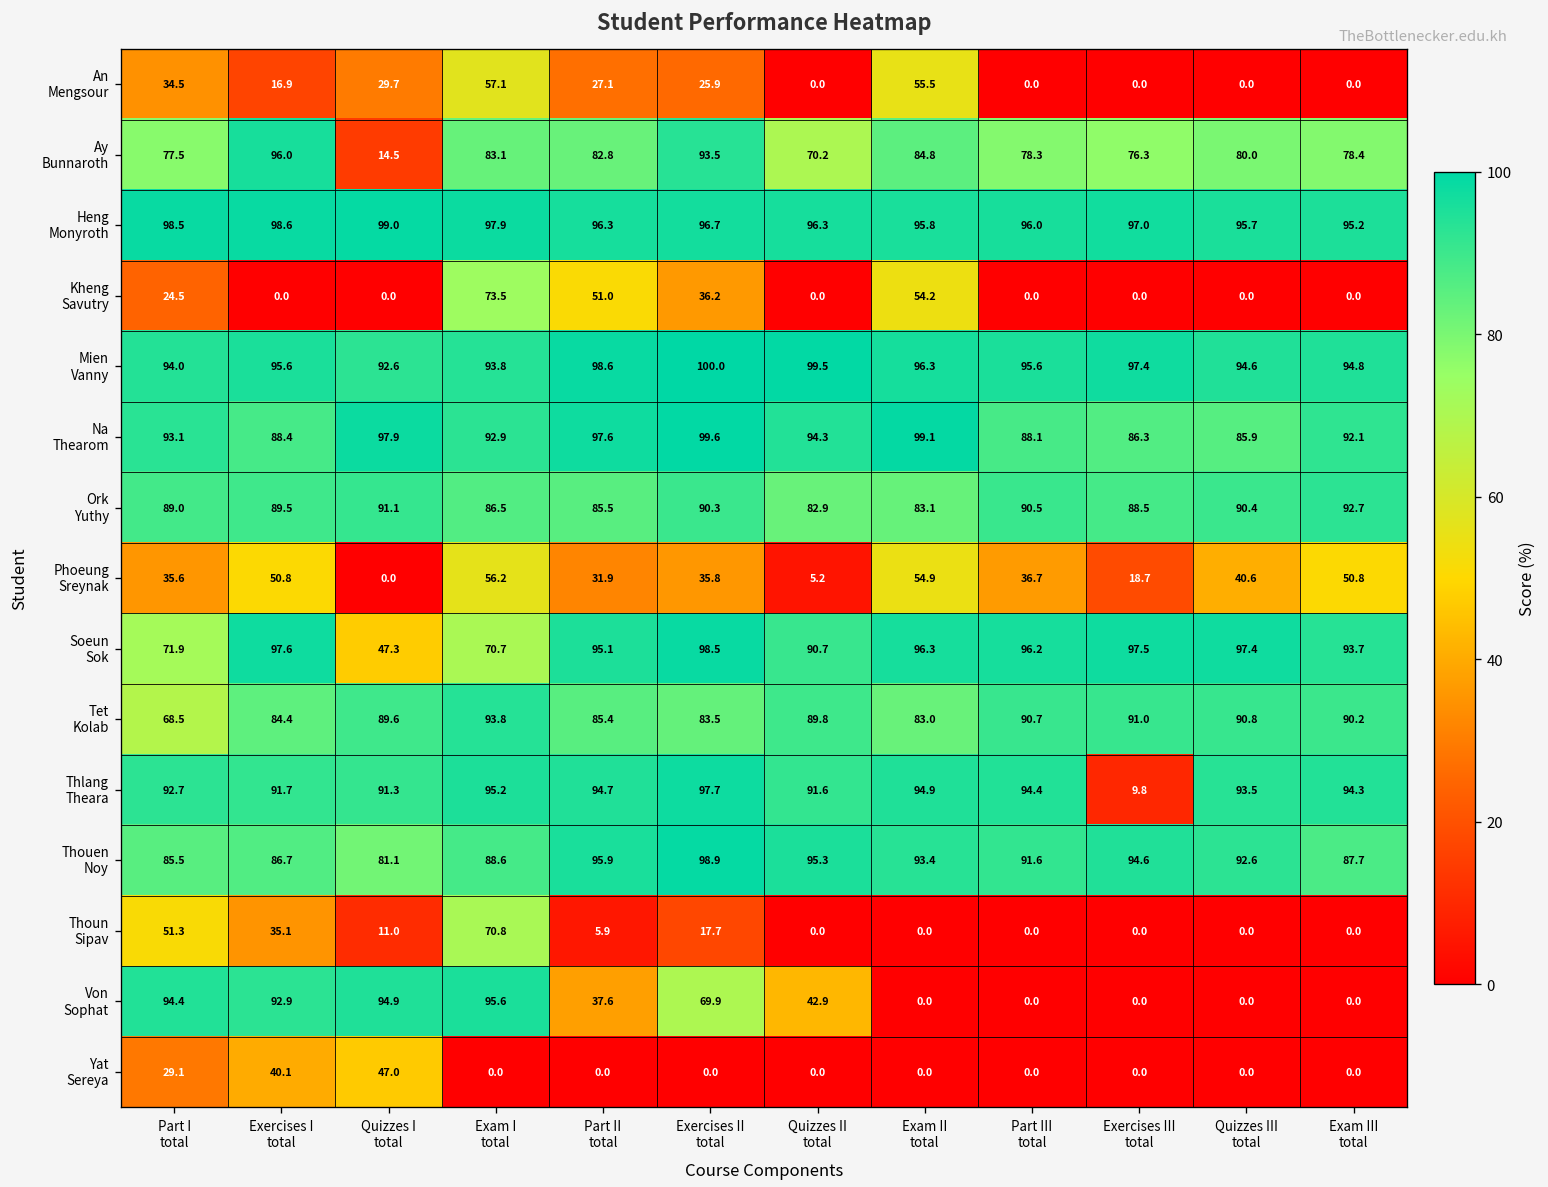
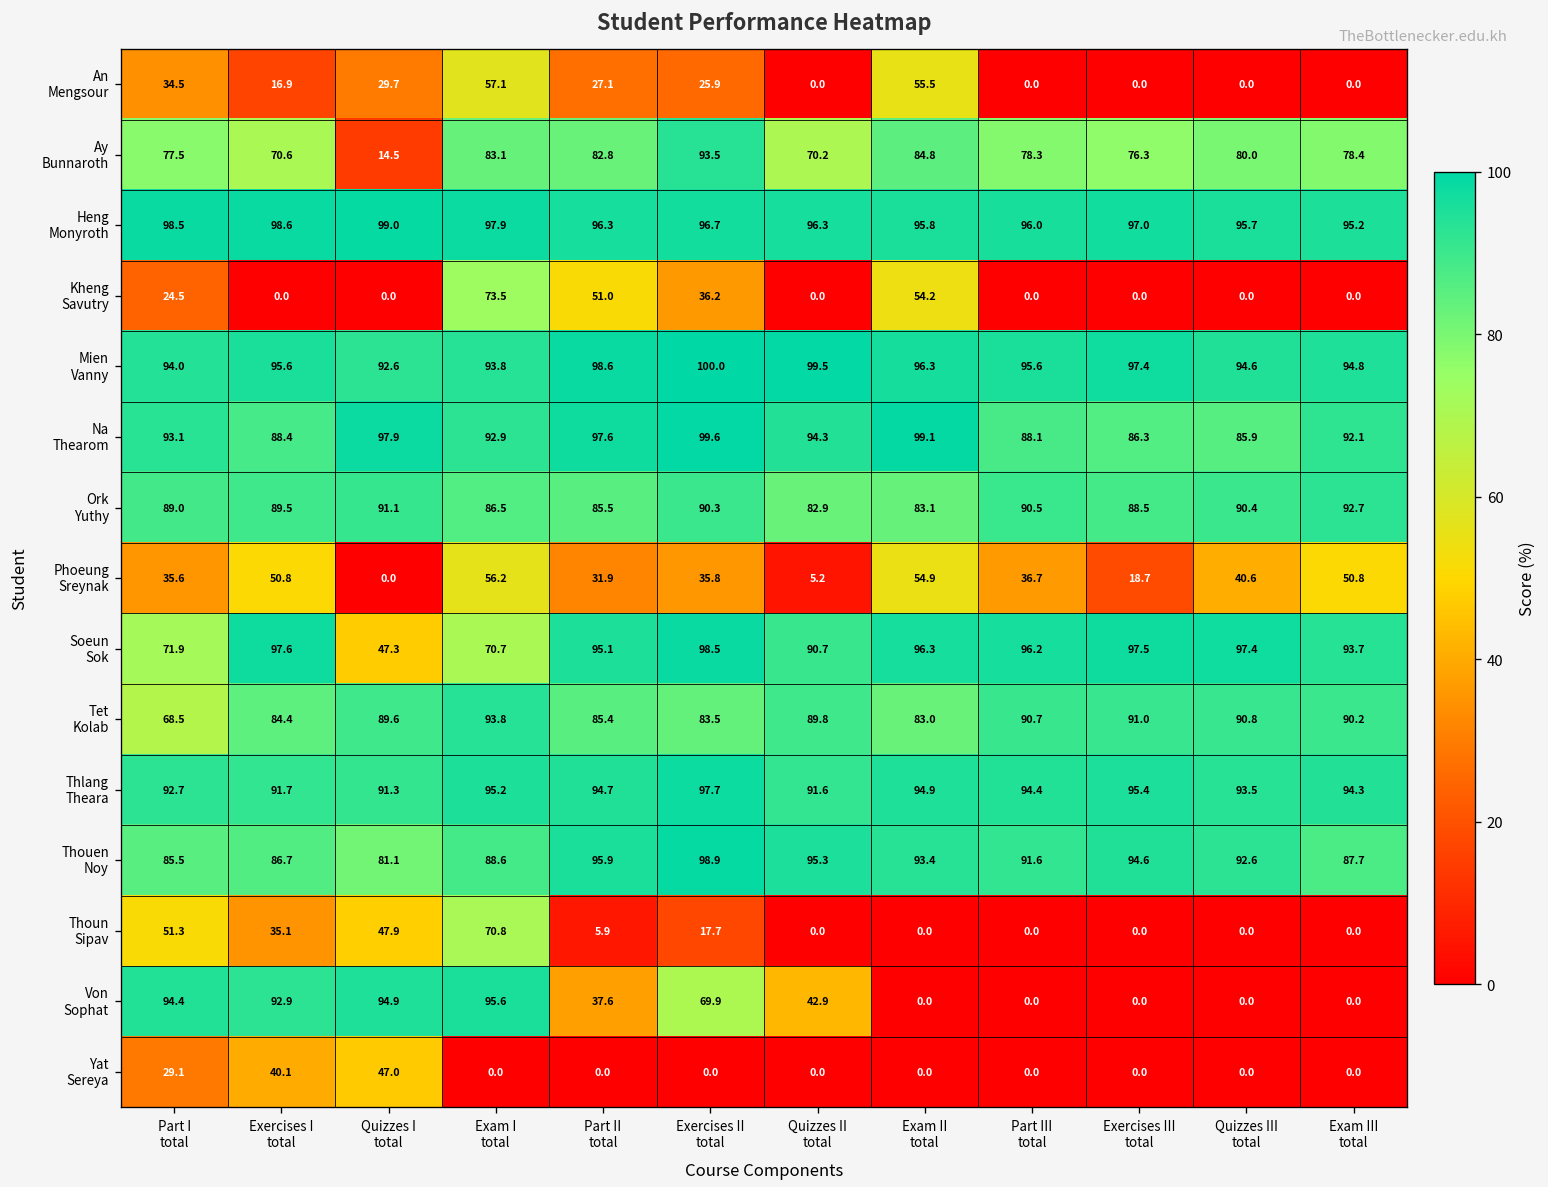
  {
    "An Mengsour": {
      "Part I total": 34.5,
      "Exercises I total": 16.9,
      "Quizzes I total": 29.7,
      "Exam I total": 57.1,
      "Part II total": 27.1,
      "Exercises II total": 25.9,
      "Quizzes II total": 0.0,
      "Exam II total": 55.5,
      "Part III total": 0.0,
      "Exercises III total": 0.0,
      "Quizzes III total": 0.0,
      "Exam III total": 0.0
    },
    "Ay Bunnaroth": {
      "Part I total": 77.5,
-     "Exercises I total": 96.0,
+     "Exercises I total": 70.6,
      "Quizzes I total": 14.5,
      "Exam I total": 83.1,
      "Part II total": 82.8,
      "Exercises II total": 93.5,
      "Quizzes II total": 70.2,
      "Exam II total": 84.8,
      "Part III total": 78.3,
      "Exercises III total": 76.3,
      "Quizzes III total": 80.0,
      "Exam III total": 78.4
    },
    "Heng Monyroth": {
      "Part I total": 98.5,
      "Exercises I total": 98.6,
      "Quizzes I total": 99.0,
      "Exam I total": 97.9,
      "Part II total": 96.3,
      "Exercises II total": 96.7,
      "Quizzes II total": 96.3,
      "Exam II total": 95.8,
      "Part III total": 96.0,
      "Exercises III total": 97.0,
      "Quizzes III total": 95.7,
      "Exam III total": 95.2
    },
    "Kheng Savutry": {
      "Part I total": 24.5,
      "Exercises I total": 0.0,
      "Quizzes I total": 0.0,
      "Exam I total": 73.5,
      "Part II total": 51.0,
      "Exercises II total": 36.2,
      "Quizzes II total": 0.0,
      "Exam II total": 54.2,
      "Part III total": 0.0,
      "Exercises III total": 0.0,
      "Quizzes III total": 0.0,
      "Exam III total": 0.0
    },
    "Mien Vanny": {
      "Part I total": 94.0,
      "Exercises I total": 95.6,
      "Quizzes I total": 92.6,
      "Exam I total": 93.8,
      "Part II total": 98.6,
      "Exercises II total": 100.0,
      "Quizzes II total": 99.5,
      "Exam II total": 96.3,
      "Part III total": 95.6,
      "Exercises III total": 97.4,
      "Quizzes III total": 94.6,
      "Exam III total": 94.8
    },
    "Na Thearom": {
      "Part I total": 93.1,
      "Exercises I total": 88.4,
      "Quizzes I total": 97.9,
      "Exam I total": 92.9,
      "Part II total": 97.6,
      "Exercises II total": 99.6,
      "Quizzes II total": 94.3,
      "Exam II total": 99.1,
      "Part III total": 88.1,
      "Exercises III total": 86.3,
      "Quizzes III total": 85.9,
      "Exam III total": 92.1
    },
    "Ork Yuthy": {
      "Part I total": 89.0,
      "Exercises I total": 89.5,
      "Quizzes I total": 91.1,
      "Exam I total": 86.5,
      "Part II total": 85.5,
      "Exercises II total": 90.3,
      "Quizzes II total": 82.9,
      "Exam II total": 83.1,
      "Part III total": 90.5,
      "Exercises III total": 88.5,
      "Quizzes III total": 90.4,
      "Exam III total": 92.7
    },
    "Phoeung Sreynak": {
      "Part I total": 35.6,
      "Exercises I total": 50.8,
      "Quizzes I total": 0.0,
      "Exam I total": 56.2,
      "Part II total": 31.9,
      "Exercises II total": 35.8,
      "Quizzes II total": 5.2,
      "Exam II total": 54.9,
      "Part III total": 36.7,
      "Exercises III total": 18.7,
      "Quizzes III total": 40.6,
      "Exam III total": 50.8
    },
    "Soeun Sok": {
      "Part I total": 71.9,
      "Exercises I total": 97.6,
      "Quizzes I total": 47.3,
      "Exam I total": 70.7,
      "Part II total": 95.1,
      "Exercises II total": 98.5,
      "Quizzes II total": 90.7,
      "Exam II total": 96.3,
      "Part III total": 96.2,
      "Exercises III total": 97.5,
      "Quizzes III total": 97.4,
      "Exam III total": 93.7
    },
    "Tet Kolab": {
      "Part I total": 68.5,
      "Exercises I total": 84.4,
      "Quizzes I total": 89.6,
      "Exam I total": 93.8,
      "Part II total": 85.4,
      "Exercises II total": 83.5,
      "Quizzes II total": 89.8,
      "Exam II total": 83.0,
      "Part III total": 90.7,
      "Exercises III total": 91.0,
      "Quizzes III total": 90.8,
      "Exam III total": 90.2
    },
    "Thlang Theara": {
      "Part I total": 92.7,
      "Exercises I total": 91.7,
      "Quizzes I total": 91.3,
      "Exam I total": 95.2,
      "Part II total": 94.7,
      "Exercises II total": 97.7,
      "Quizzes II total": 91.6,
      "Exam II total": 94.9,
      "Part III total": 94.4,
-     "Exercises III total": 9.8,
+     "Exercises III total": 95.4,
      "Quizzes III total": 93.5,
      "Exam III total": 94.3
    },
    "Thouen Noy": {
      "Part I total": 85.5,
      "Exercises I total": 86.7,
      "Quizzes I total": 81.1,
      "Exam I total": 88.6,
      "Part II total": 95.9,
      "Exercises II total": 98.9,
      "Quizzes II total": 95.3,
      "Exam II total": 93.4,
      "Part III total": 91.6,
      "Exercises III total": 94.6,
      "Quizzes III total": 92.6,
      "Exam III total": 87.7
    },
    "Thoun Sipav": {
      "Part I total": 51.3,
      "Exercises I total": 35.1,
-     "Quizzes I total": 11.0,
+     "Quizzes I total": 47.9,
      "Exam I total": 70.8,
      "Part II total": 5.9,
      "Exercises II total": 17.7,
      "Quizzes II total": 0.0,
      "Exam II total": 0.0,
      "Part III total": 0.0,
      "Exercises III total": 0.0,
      "Quizzes III total": 0.0,
      "Exam III total": 0.0
    },
    "Von Sophat": {
      "Part I total": 94.4,
      "Exercises I total": 92.9,
      "Quizzes I total": 94.9,
      "Exam I total": 95.6,
      "Part II total": 37.6,
      "Exercises II total": 69.9,
      "Quizzes II total": 42.9,
      "Exam II total": 0.0,
      "Part III total": 0.0,
      "Exercises III total": 0.0,
      "Quizzes III total": 0.0,
      "Exam III total": 0.0
    },
    "Yat Sereya": {
      "Part I total": 29.1,
      "Exercises I total": 40.1,
      "Quizzes I total": 47.0,
      "Exam I total": 0.0,
      "Part II total": 0.0,
      "Exercises II total": 0.0,
      "Quizzes II total": 0.0,
      "Exam II total": 0.0,
      "Part III total": 0.0,
      "Exercises III total": 0.0,
      "Quizzes III total": 0.0,
      "Exam III total": 0.0
    }
  }
